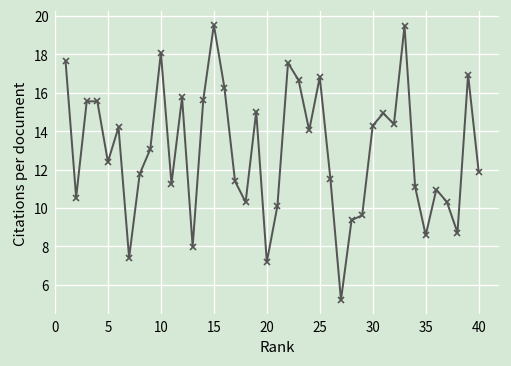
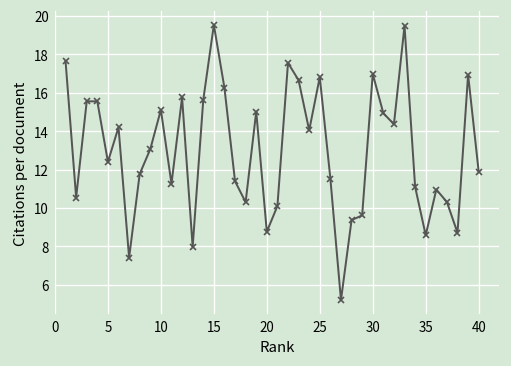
  {
    "5": 12.4,
-   "10": 18.1,
+   "10": 15.1,
    "15": 19.5,
-   "20": 7.2,
+   "20": 8.8,
    "25": 16.8,
-   "30": 14.3,
+   "30": 17.0,
    "35": 8.6,
    "40": 11.9
  }
